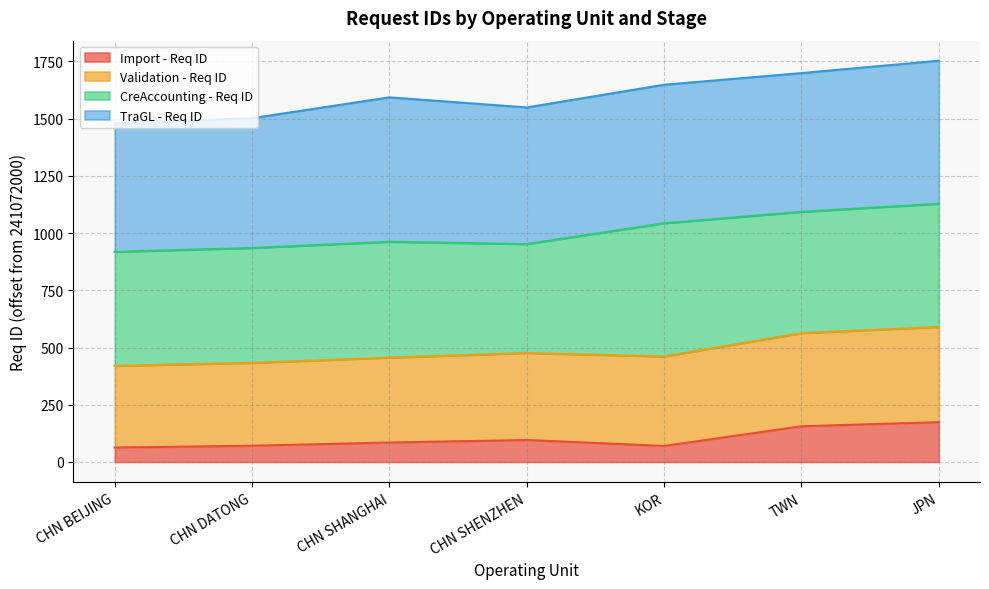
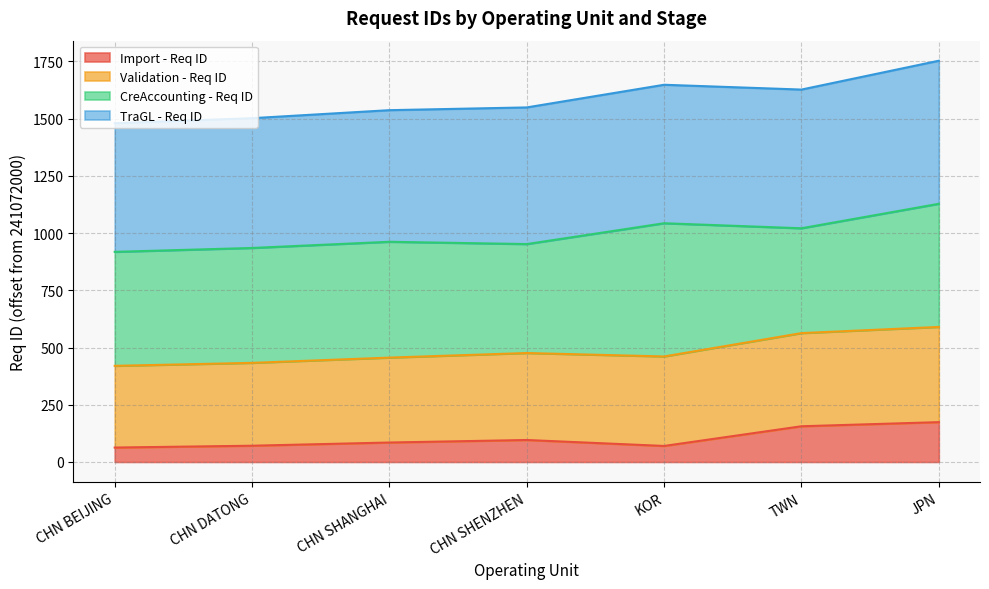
  {
    "Import - Req ID": {
      "CHN BEIJING": 60,
      "CHN DATONG": 70,
      "CHN SHANGHAI": 90,
      "CHN SHENZHEN": 100,
      "KOR": 70,
      "TWN": 160,
      "JPN": 170
    },
    "Validation - Req ID": {
      "CHN BEIJING": 360,
      "CHN DATONG": 360,
      "CHN SHANGHAI": 370,
      "CHN SHENZHEN": 380,
      "KOR": 390,
      "TWN": 410,
      "JPN": 420
    },
    "CreAccounting - Req ID": {
      "CHN BEIJING": 500,
      "CHN DATONG": 500,
      "CHN SHANGHAI": 510,
      "CHN SHENZHEN": 480,
      "KOR": 580,
-     "TWN": 530,
+     "TWN": 460,
      "JPN": 540
    },
    "TraGL - Req ID": {
-     "CHN SHANGHAI": 630,
+     "CHN SHANGHAI": 580,
      "CHN SHENZHEN": 600,
      "KOR": 610,
      "TWN": 610,
      "JPN": 630
    }
  }
